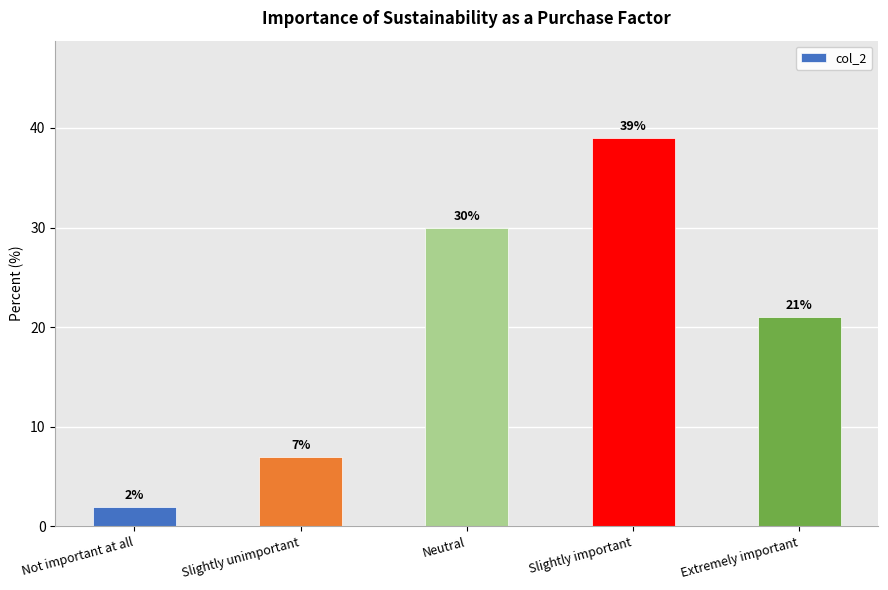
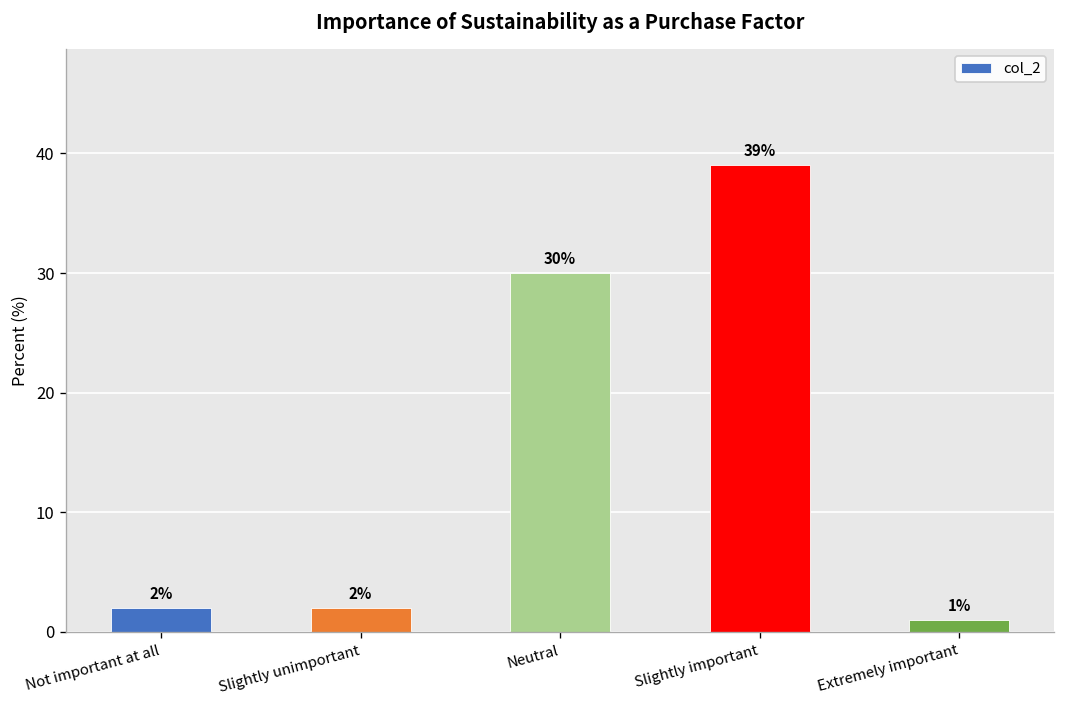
  {
    "Not important at all": "2%",
-   "Slightly unimportant": "7%",
+   "Slightly unimportant": "2%",
    "Neutral": "30%",
    "Slightly important": "39%",
-   "Extremely important": "21%"
+   "Extremely important": "1%"
  }
